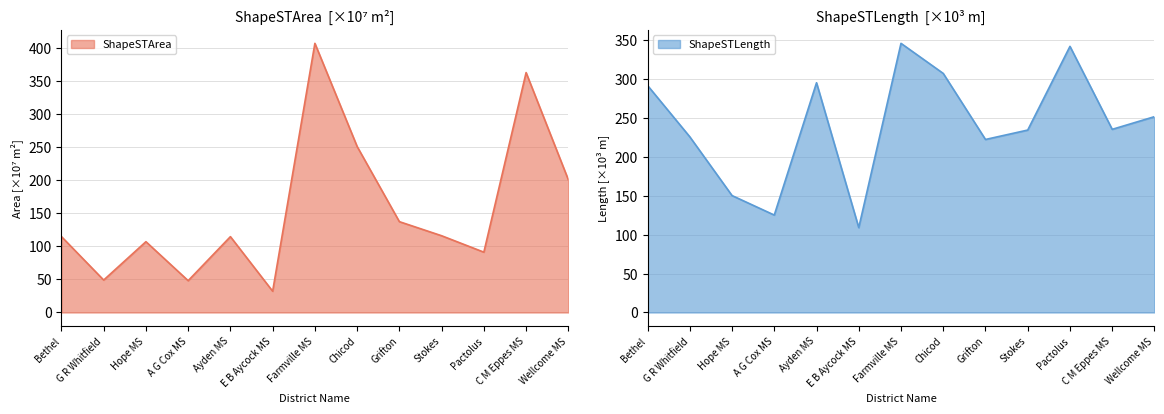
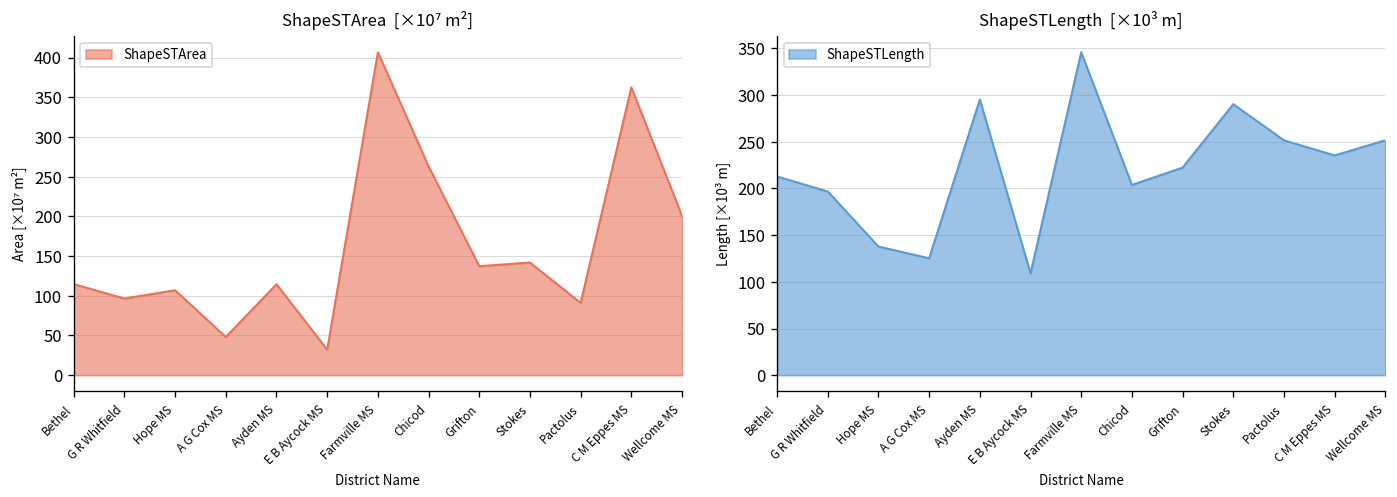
  {
    "ShapeSTArea [×10⁷ m²]": {
      "Bethel": 110,
-     "G R Whitfield": 50,
+     "G R Whitfield": 100,
      "Hope MS": 110,
      "A G Cox MS": 50,
      "Ayden MS": 110,
      "E B Aycock MS": 30,
      "Farmville MS": 410,
-     "Chicod": 250,
+     "Chicod": 260,
      "Grifton": 140,
-     "Stokes": 120,
+     "Stokes": 140,
      "Pactolus": 90,
      "C M Eppes MS": 360,
      "Wellcome MS": 200
    },
    "ShapeSTLength [×10³ m]": {
-     "Bethel": 290,
-     "G R Whitfield": 230,
-     "Hope MS": 150,
+     "Bethel": 210,
+     "G R Whitfield": 200,
+     "Hope MS": 140,
      "A G Cox MS": 130,
      "Ayden MS": 300,
      "E B Aycock MS": 110,
      "Farmville MS": 350,
-     "Chicod": 310,
+     "Chicod": 200,
      "Grifton": 220,
-     "Stokes": 230,
-     "Pactolus": 340,
+     "Stokes": 290,
+     "Pactolus": 250,
      "C M Eppes MS": 240,
      "Wellcome MS": 250
    }
  }
